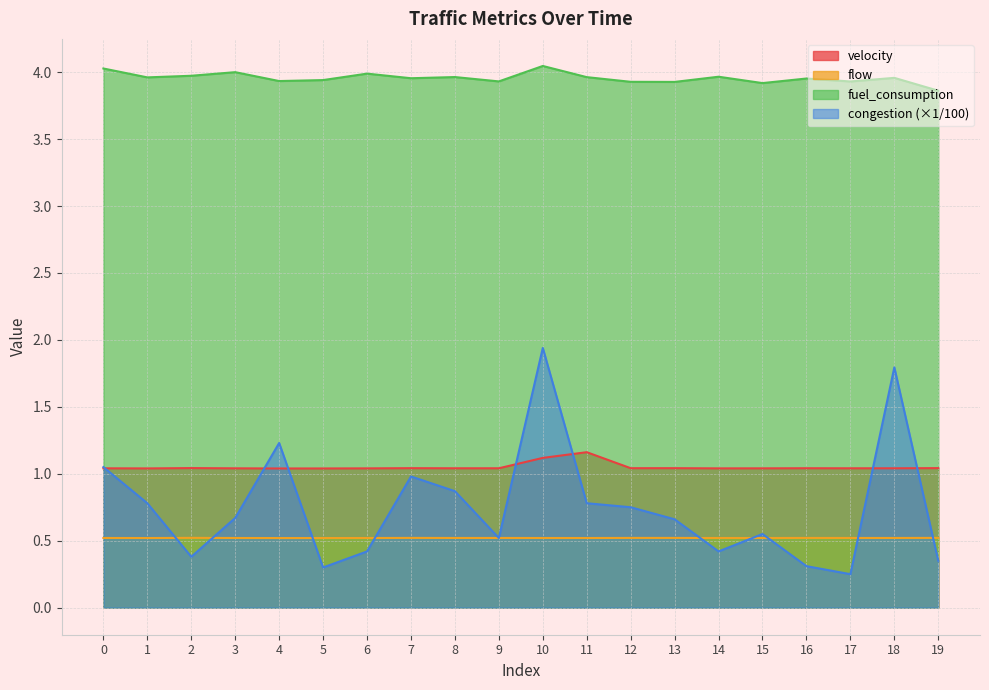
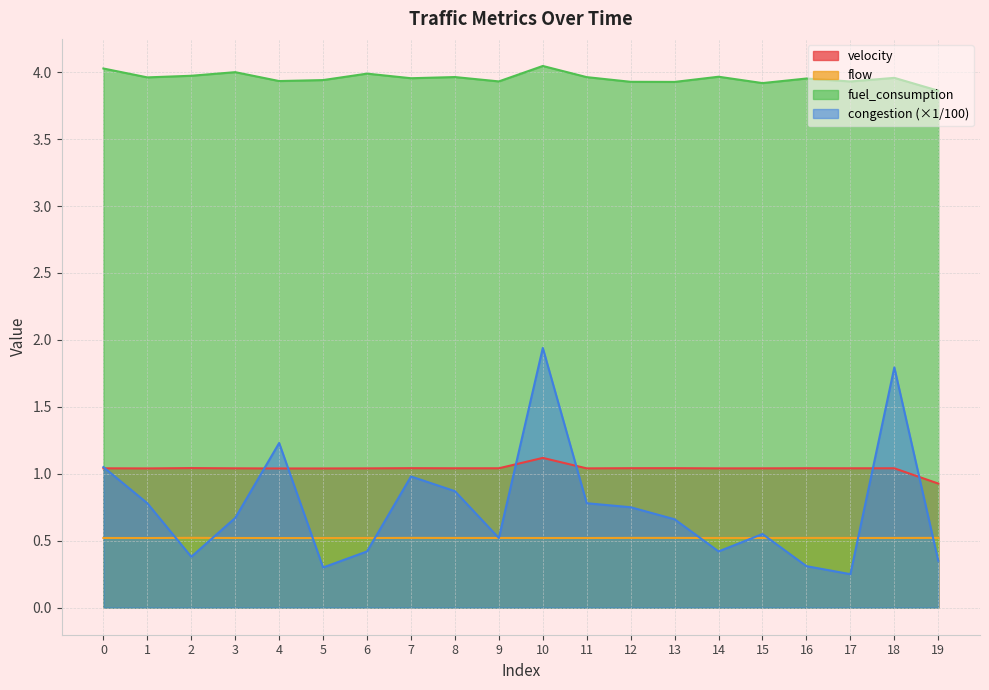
  {
    "velocity": {
      "1": 1.04,
      "2": 1.04,
      "3": 1.04,
      "4": 1.04,
      "5": 1.04,
      "6": 1.04,
      "7": 1.04,
      "8": 1.04,
      "9": 1.04,
      "10": 1.12,
-     "11": 1.16,
+     "11": 1.04,
      "12": 1.04,
      "13": 1.04,
      "14": 1.04,
      "15": 1.04,
      "16": 1.04,
      "17": 1.04,
      "18": 1.04,
-     "19": 1.04
+     "19": 0.93
    },
    "flow": {
      "0": 0.52,
      "1": 0.52,
      "2": 0.52,
      "3": 0.52,
      "4": 0.52,
      "5": 0.52,
      "6": 0.52,
      "7": 0.52,
      "8": 0.52,
      "10": 0.52,
      "11": 0.52,
      "12": 0.52,
      "13": 0.52,
      "14": 0.52,
      "15": 0.52,
      "16": 0.52,
      "17": 0.52,
      "18": 0.52,
      "19": 0.52
    },
    "fuel_consumption": {
      "0": 4.03,
      "1": 3.96,
      "2": 3.97,
      "3": 4.00,
      "4": 3.93,
      "5": 3.94,
      "6": 3.99,
      "7": 3.95,
      "8": 3.96,
      "9": 3.93,
      "10": 4.05,
      "11": 3.96,
      "12": 3.93,
      "13": 3.93,
      "14": 3.97,
      "15": 3.92,
      "16": 3.95
    },
    "congestion (×1/100)": {
      "1": 0.78,
      "2": 0.38,
      "3": 0.67,
      "4": 1.23,
      "5": 0.30,
      "6": 0.42,
      "7": 0.98,
      "8": 0.87,
      "10": 1.94,
      "11": 0.78,
      "12": 0.75,
      "13": 0.66,
      "14": 0.42,
      "15": 0.55,
      "16": 0.31,
      "17": 0.25,
      "18": 1.80,
      "19": 0.35
    }
  }
